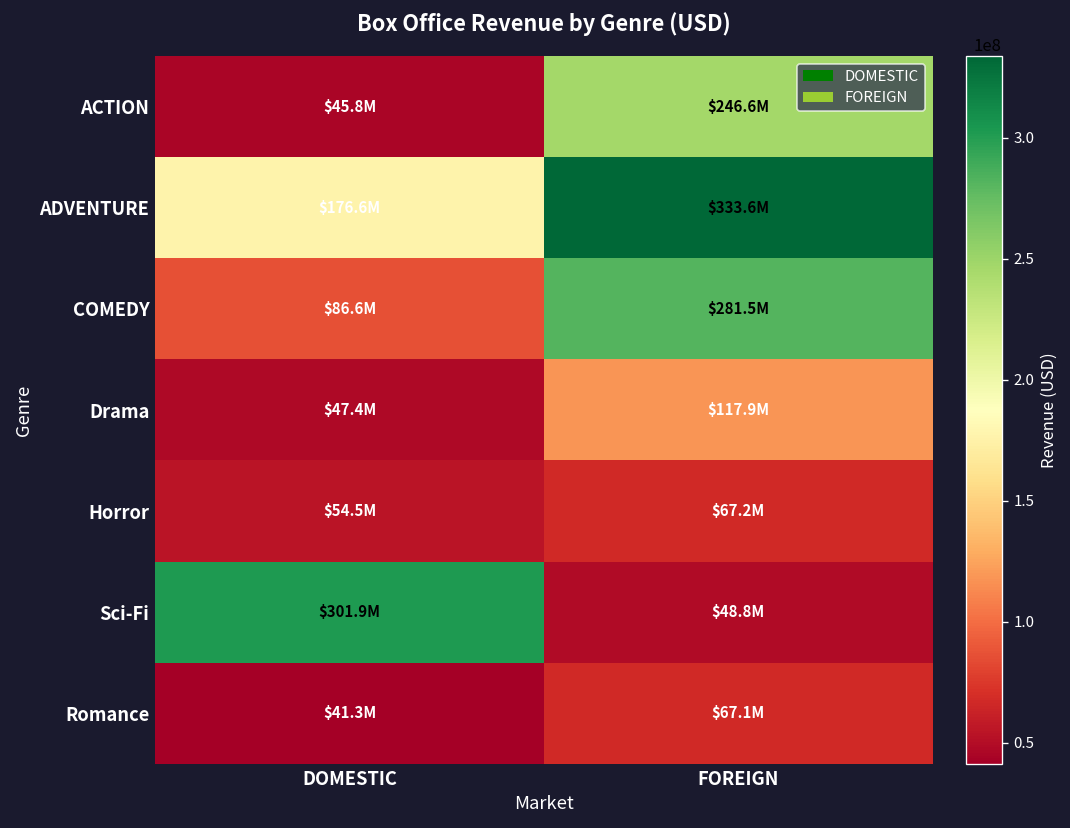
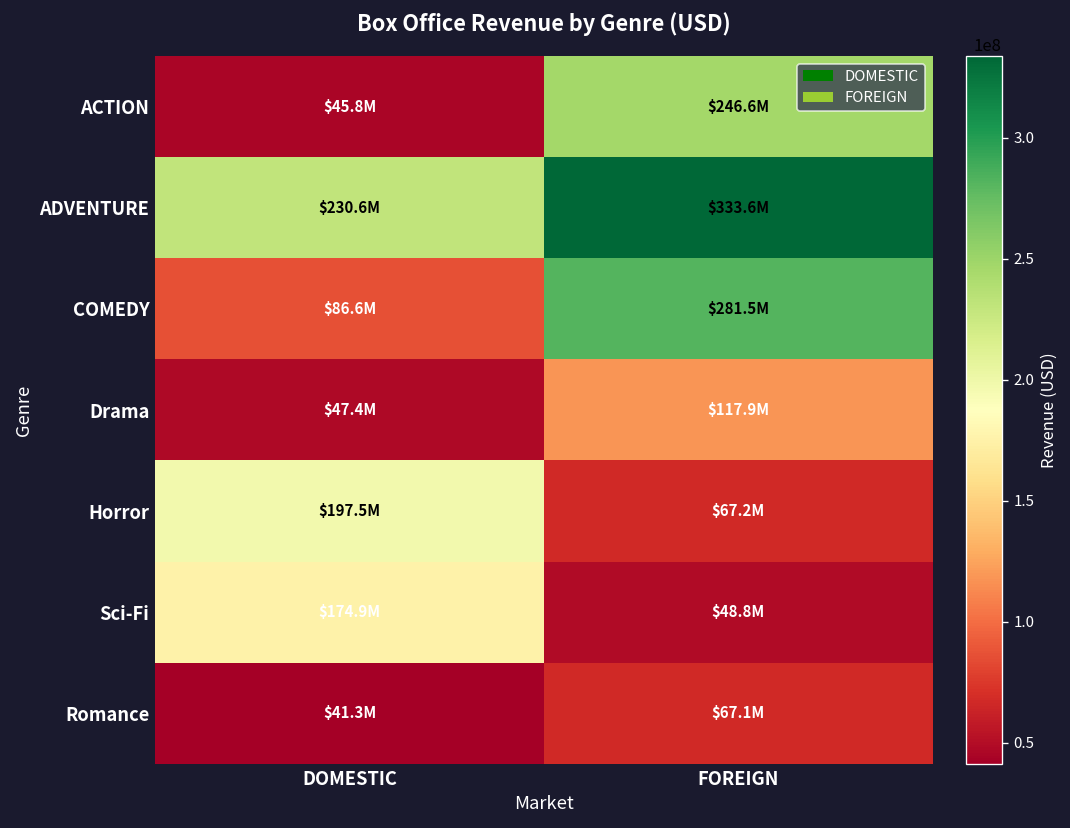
  {
    "ACTION": {
      "DOMESTIC": "$45.8M",
      "FOREIGN": "$246.6M"
    },
    "ADVENTURE": {
-     "DOMESTIC": "$176.6M",
+     "DOMESTIC": "$230.6M",
      "FOREIGN": "$333.6M"
    },
    "COMEDY": {
      "DOMESTIC": "$86.6M",
      "FOREIGN": "$281.5M"
    },
    "Drama": {
      "DOMESTIC": "$47.4M",
      "FOREIGN": "$117.9M"
    },
    "Horror": {
-     "DOMESTIC": "$54.5M",
+     "DOMESTIC": "$197.5M",
      "FOREIGN": "$67.2M"
    },
    "Sci-Fi": {
-     "DOMESTIC": "$301.9M",
+     "DOMESTIC": "$174.9M",
      "FOREIGN": "$48.8M"
    },
    "Romance": {
      "DOMESTIC": "$41.3M",
      "FOREIGN": "$67.1M"
    }
  }
